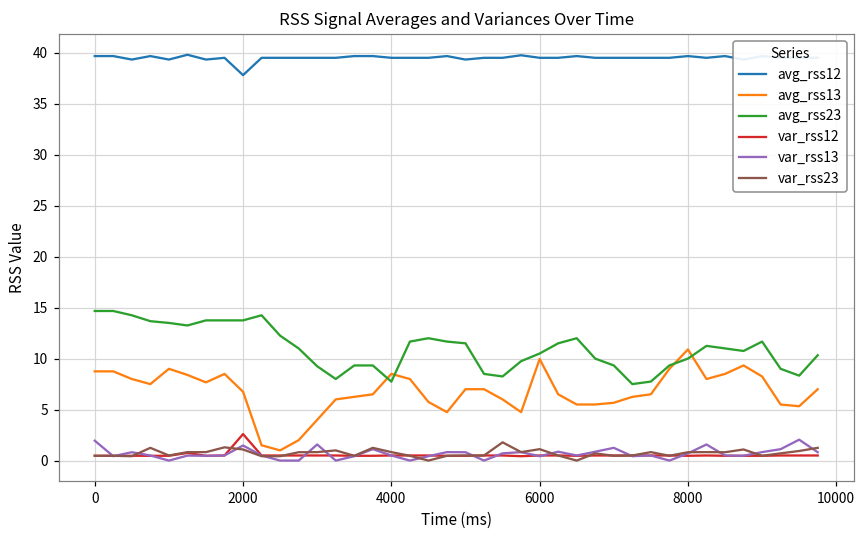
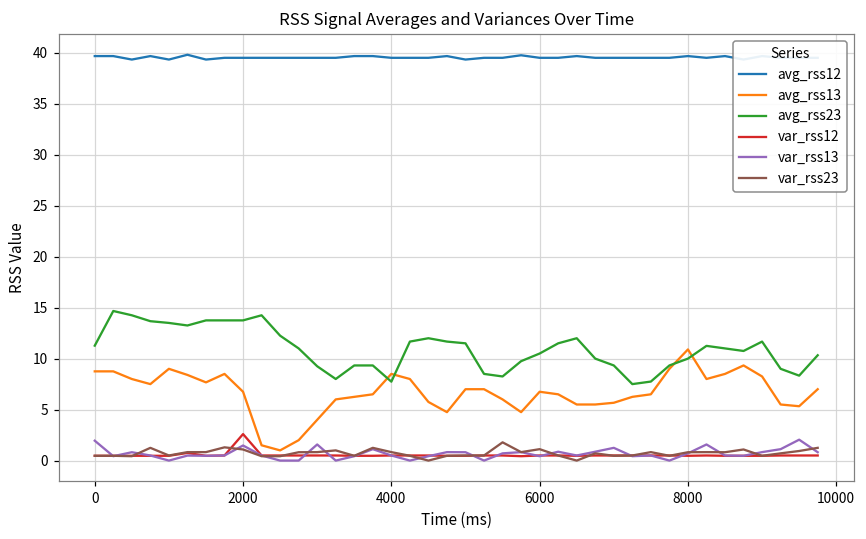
  {
    "avg_rss12": {
      "0": 40,
-     "2000": 38,
+     "2000": 40,
      "4000": 40,
      "6000": 40,
      "8000": 40
    },
    "avg_rss13": {
      "0": 9,
      "2000": 7,
      "4000": 9,
-     "6000": 10,
+     "6000": 7,
      "8000": 11
    },
    "avg_rss23": {
-     "0": 15,
+     "0": 11,
      "2000": 14,
      "4000": 8,
      "6000": 11,
      "8000": 10
    },
    "var_rss12": {
      "2000": 3
    },
    "var_rss13": {
      "0": 2,
      "2000": 1
    },
    "var_rss23": {
      "2000": 1,
      "4000": 1,
      "6000": 1
    }
  }
